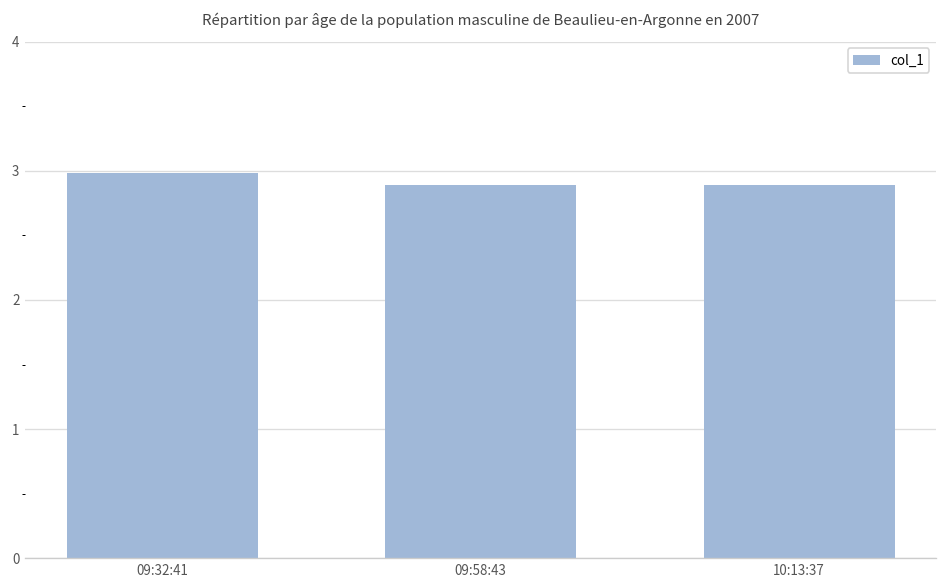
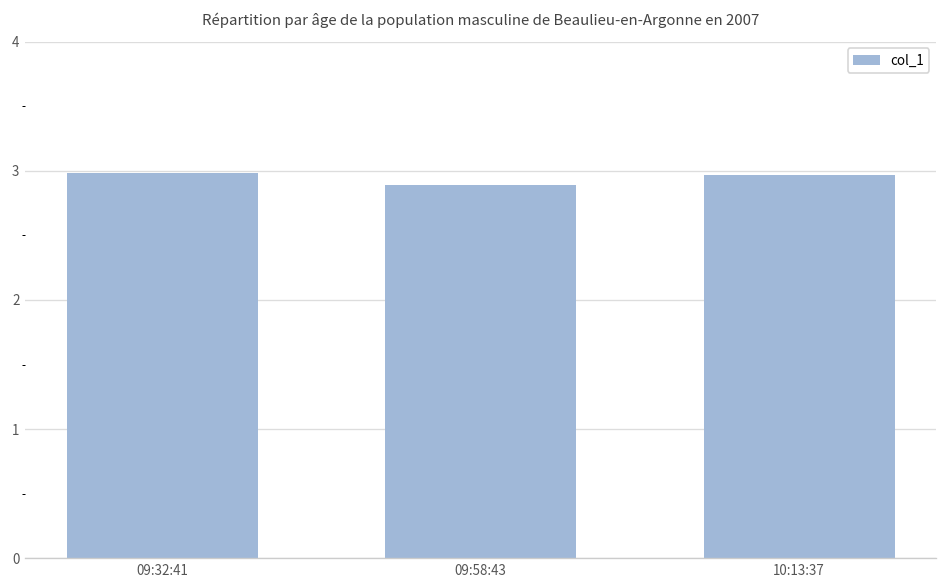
  {
    "09:32:41": 2.98,
    "09:58:43": 2.89,
-   "10:13:37": 2.89
+   "10:13:37": 2.97
  }
